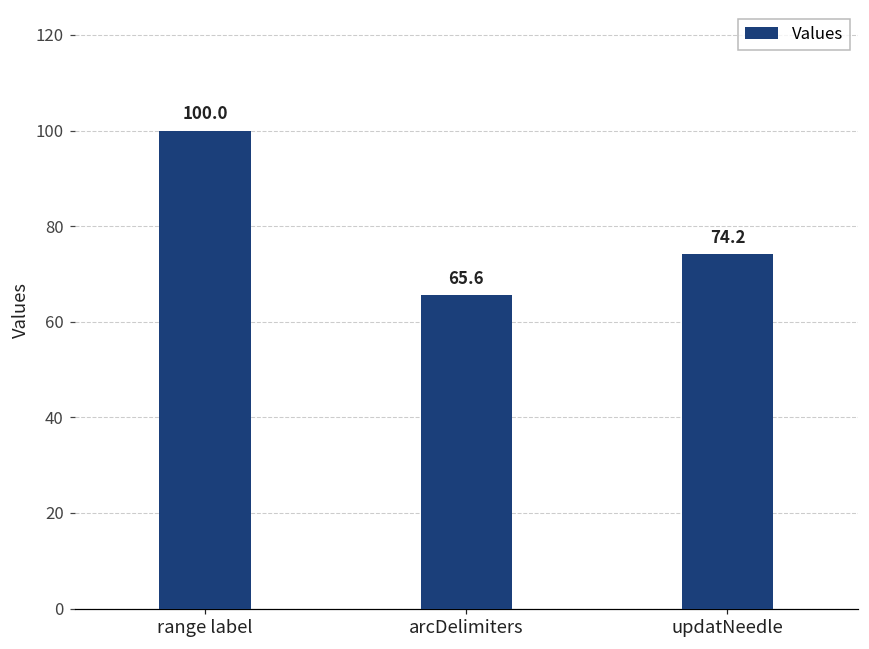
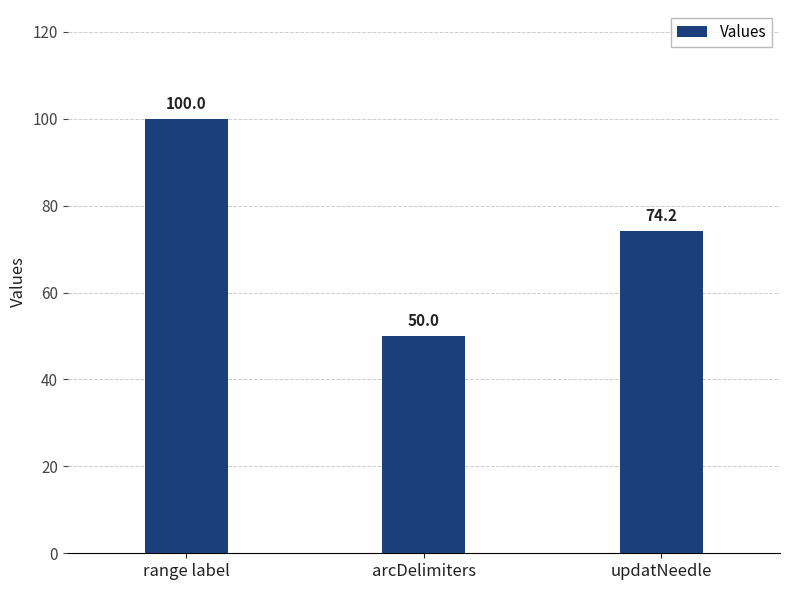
  {
    "range label": 100.0,
-   "arcDelimiters": 65.6,
+   "arcDelimiters": 50.0,
    "updatNeedle": 74.2
  }
